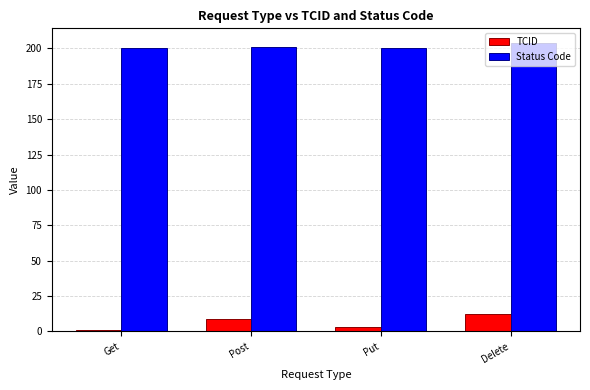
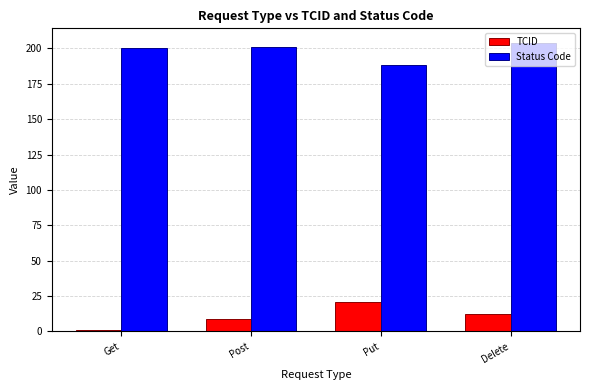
  {
    "TCID": {
      "Post": 9,
-     "Put": 3,
+     "Put": 21,
      "Delete": 12
    },
    "Status Code": {
      "Get": 200,
      "Post": 201,
-     "Put": 200
+     "Put": 188
    }
  }
